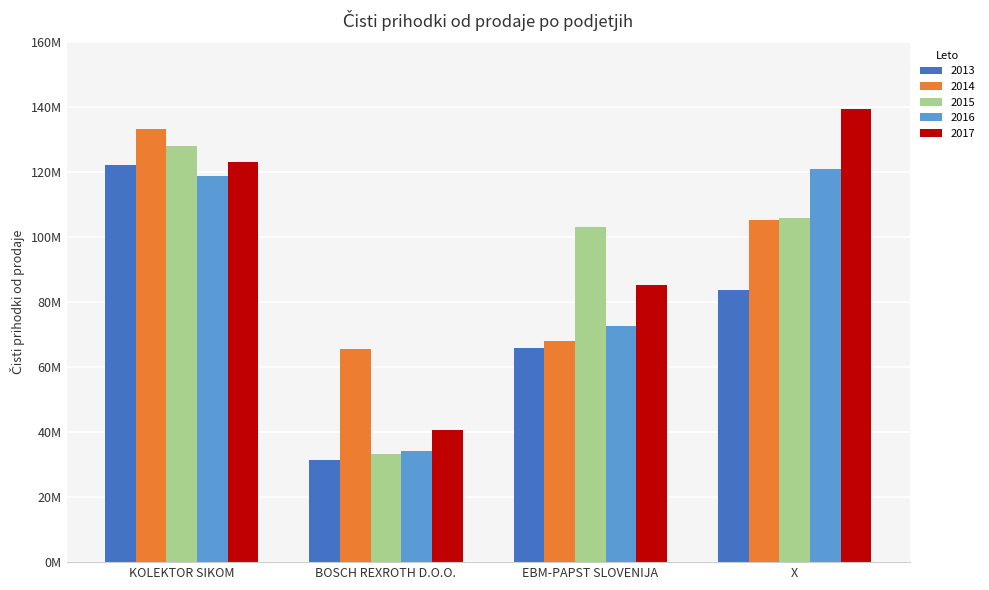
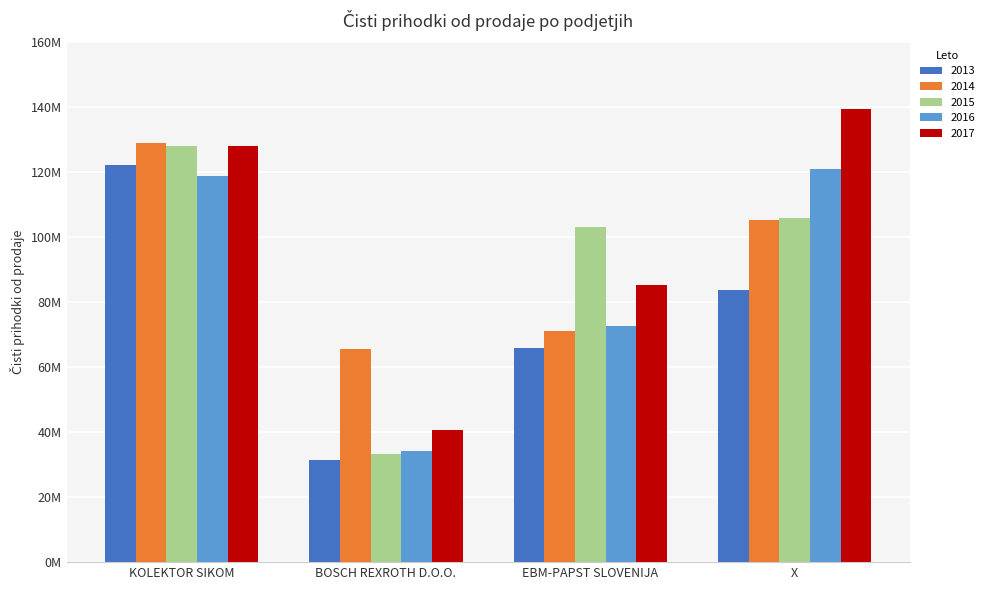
  {
    "2014": {
-     "KOLEKTOR SIKOM": 133000000,
+     "KOLEKTOR SIKOM": 129000000,
      "BOSCH REXROTH D.O.O.": 66000000,
-     "EBM-PAPST SLOVENIJA": 68000000,
+     "EBM-PAPST SLOVENIJA": 71000000,
      "X": 105000000
    },
    "2015": {
      "KOLEKTOR SIKOM": 128000000,
      "BOSCH REXROTH D.O.O.": 33000000,
      "EBM-PAPST SLOVENIJA": 103000000,
      "X": 106000000
    },
    "2017": {
-     "KOLEKTOR SIKOM": 123000000,
+     "KOLEKTOR SIKOM": 128000000,
      "BOSCH REXROTH D.O.O.": 41000000,
      "EBM-PAPST SLOVENIJA": 85000000,
      "X": 139000000
    }
  }
